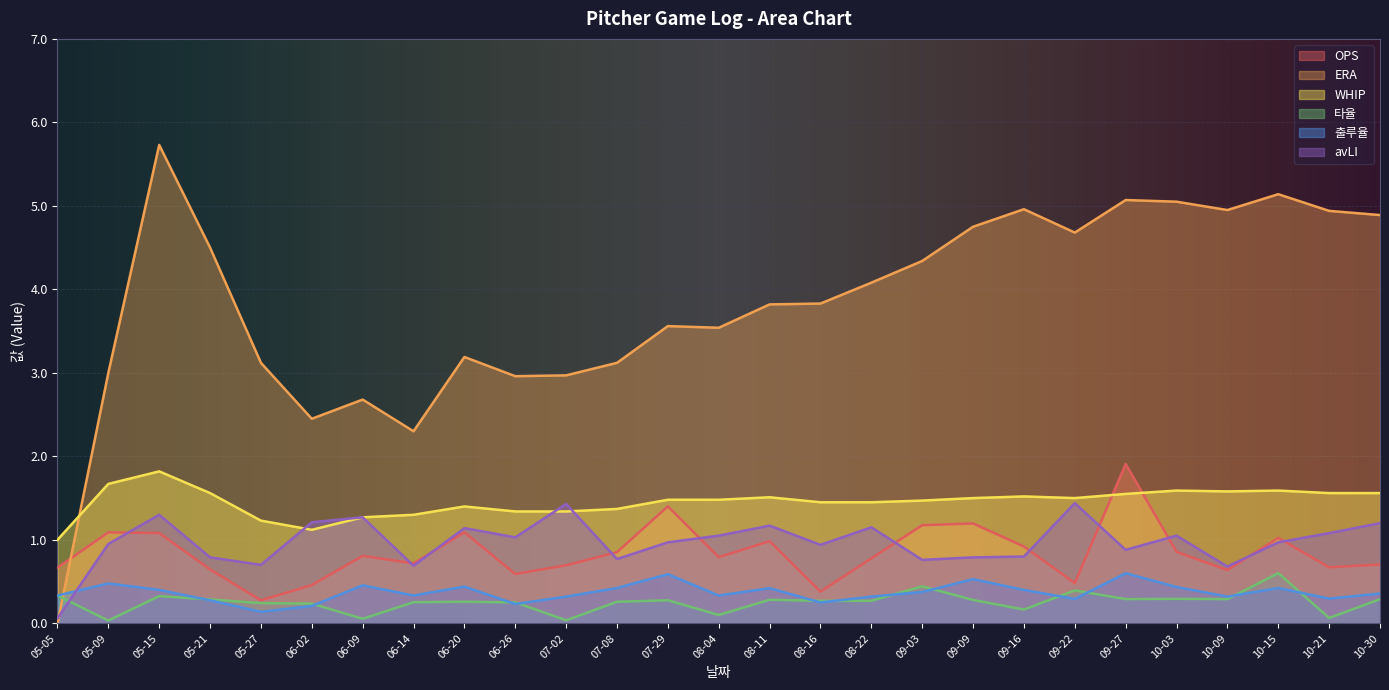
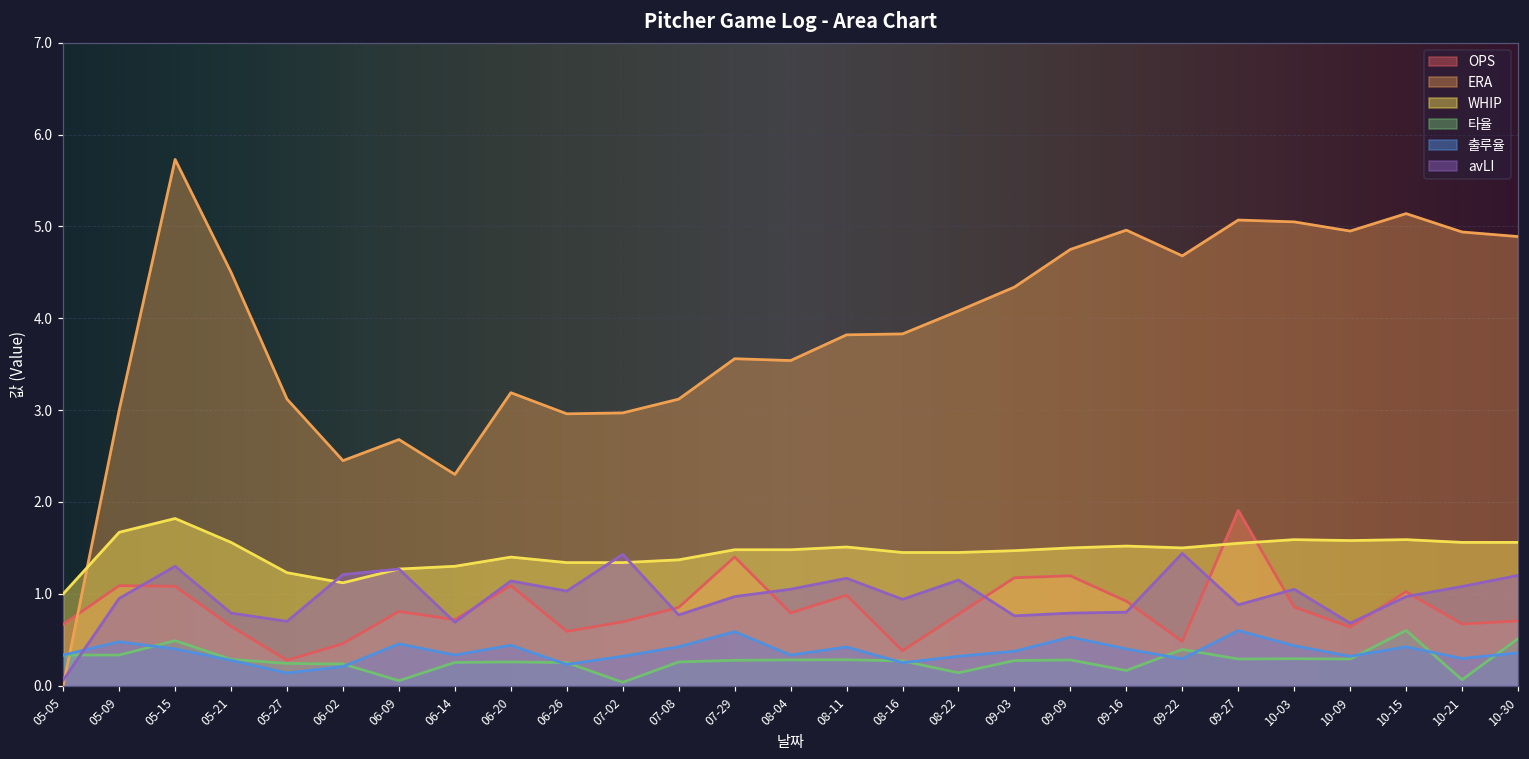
  {
    "타율": {
-     "05-09": 0.0,
-     "05-15": 0.3,
+     "05-09": 0.3,
+     "05-15": 0.5,
      "05-27": 0.2,
      "06-09": 0.1,
      "06-14": 0.3,
      "06-20": 0.3,
      "07-02": 0.0,
      "07-08": 0.3,
      "07-29": 0.3,
-     "08-04": 0.1,
+     "08-04": 0.3,
      "08-11": 0.3,
-     "08-22": 0.3,
-     "09-03": 0.4,
+     "08-22": 0.1,
+     "09-03": 0.3,
      "09-09": 0.3,
      "09-16": 0.2,
      "09-22": 0.4,
      "09-27": 0.3,
      "10-03": 0.3,
      "10-15": 0.6,
      "10-21": 0.1,
-     "10-30": 0.3
+     "10-30": 0.5
    }
  }
